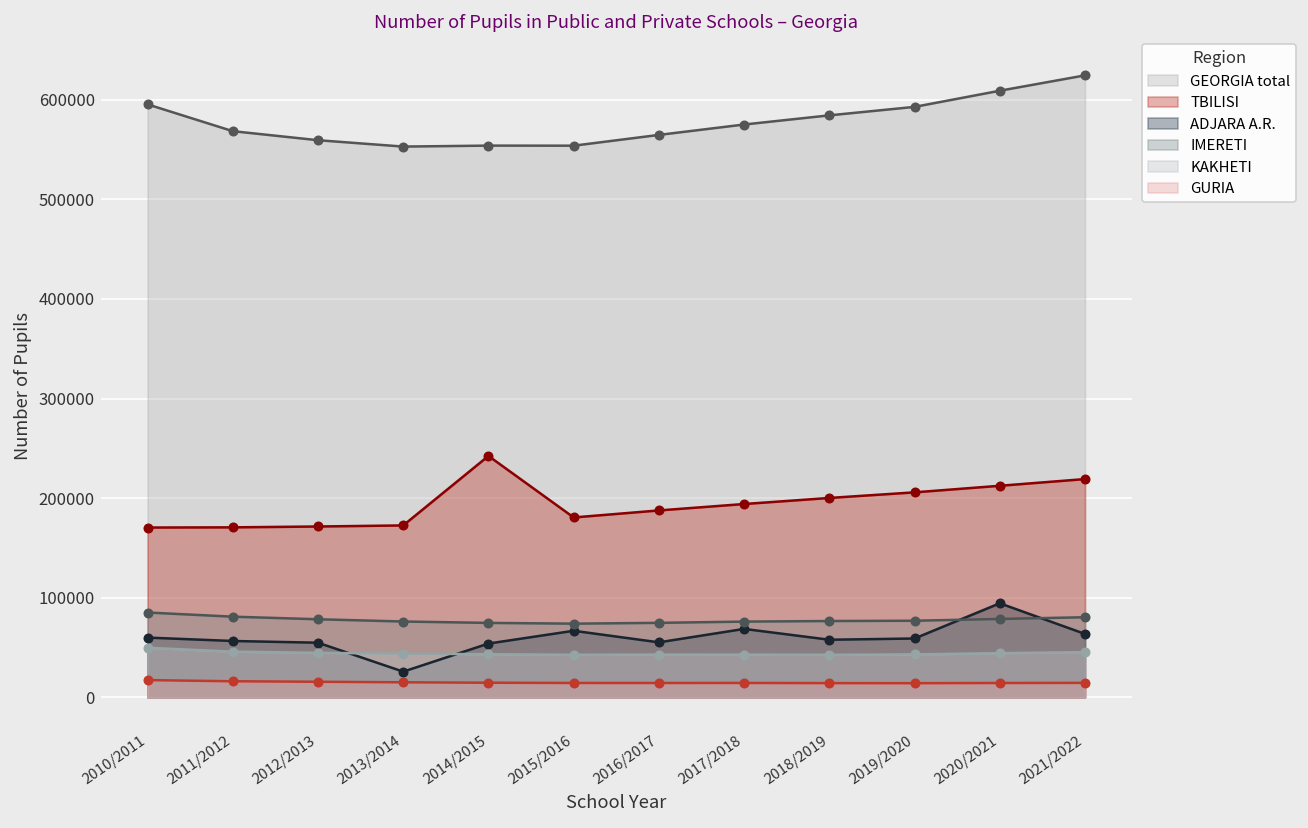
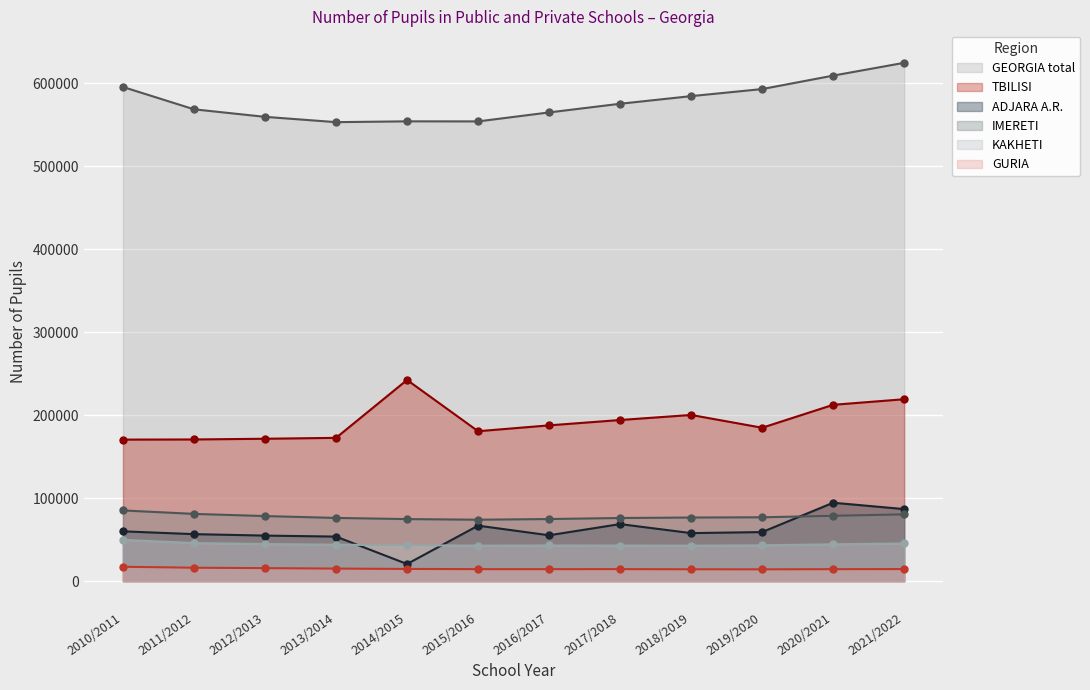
  {
    "TBILISI": {
      "2010/2011": 170000,
      "2011/2012": 170000,
      "2012/2013": 170000,
      "2013/2014": 170000,
      "2014/2015": 240000,
      "2015/2016": 180000,
      "2016/2017": 190000,
      "2017/2018": 190000,
      "2018/2019": 200000,
-     "2019/2020": 210000,
+     "2019/2020": 180000,
      "2020/2021": 210000,
      "2021/2022": 220000
    },
    "ADJARA A.R.": {
      "2010/2011": 60000,
      "2011/2012": 60000,
      "2012/2013": 50000,
-     "2013/2014": 30000,
-     "2014/2015": 50000,
+     "2013/2014": 50000,
+     "2014/2015": 20000,
      "2015/2016": 70000,
      "2016/2017": 60000,
      "2017/2018": 70000,
      "2018/2019": 60000,
      "2019/2020": 60000,
      "2020/2021": 90000,
-     "2021/2022": 60000
+     "2021/2022": 90000
    }
  }
